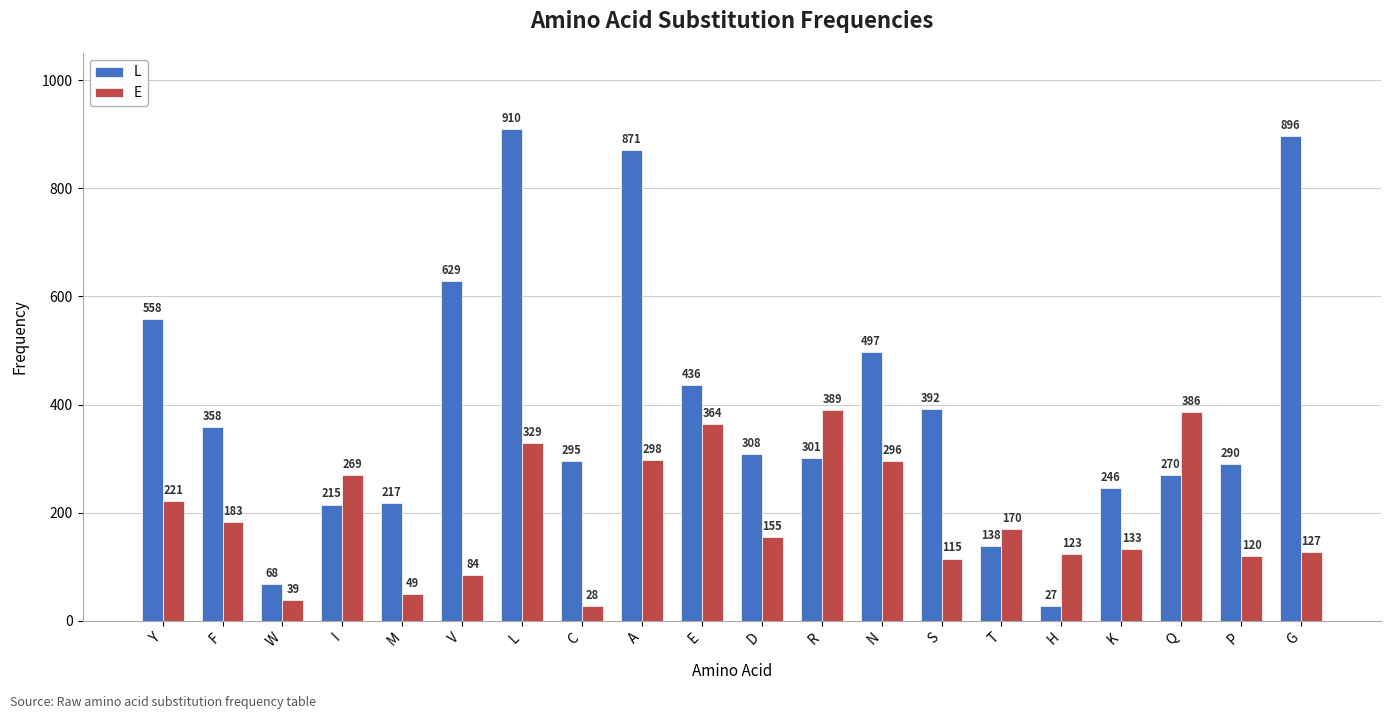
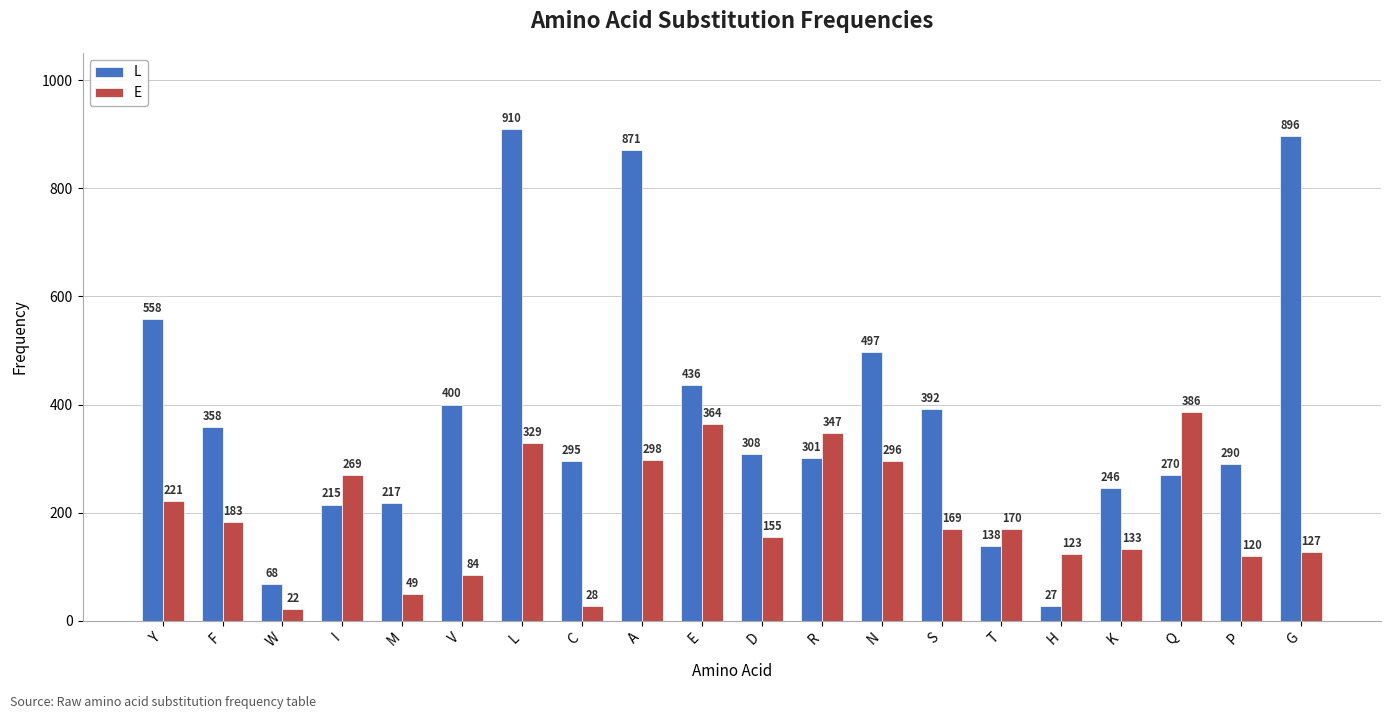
  {
    "L": {
      "Y": 558,
      "F": 358,
      "W": 68,
      "I": 215,
      "M": 217,
-     "V": 629,
+     "V": 400,
      "L": 910,
      "C": 295,
      "A": 871,
      "E": 436,
      "D": 308,
      "R": 301,
      "N": 497,
      "S": 392,
      "T": 138,
      "H": 27,
      "K": 246,
      "Q": 270,
      "P": 290,
      "G": 896
    },
    "E": {
      "Y": 221,
      "F": 183,
-     "W": 39,
+     "W": 22,
      "I": 269,
      "M": 49,
      "V": 84,
      "L": 329,
      "C": 28,
      "A": 298,
      "E": 364,
      "D": 155,
-     "R": 389,
+     "R": 347,
      "N": 296,
-     "S": 115,
+     "S": 169,
      "T": 170,
      "H": 123,
      "K": 133,
      "Q": 386,
      "P": 120,
      "G": 127
    }
  }
